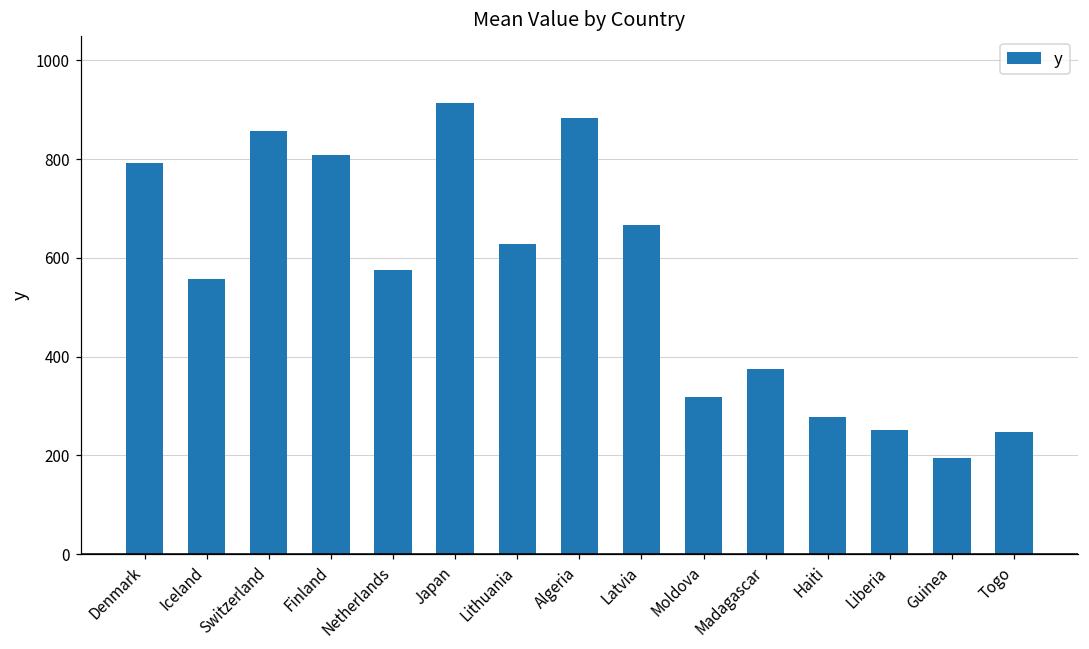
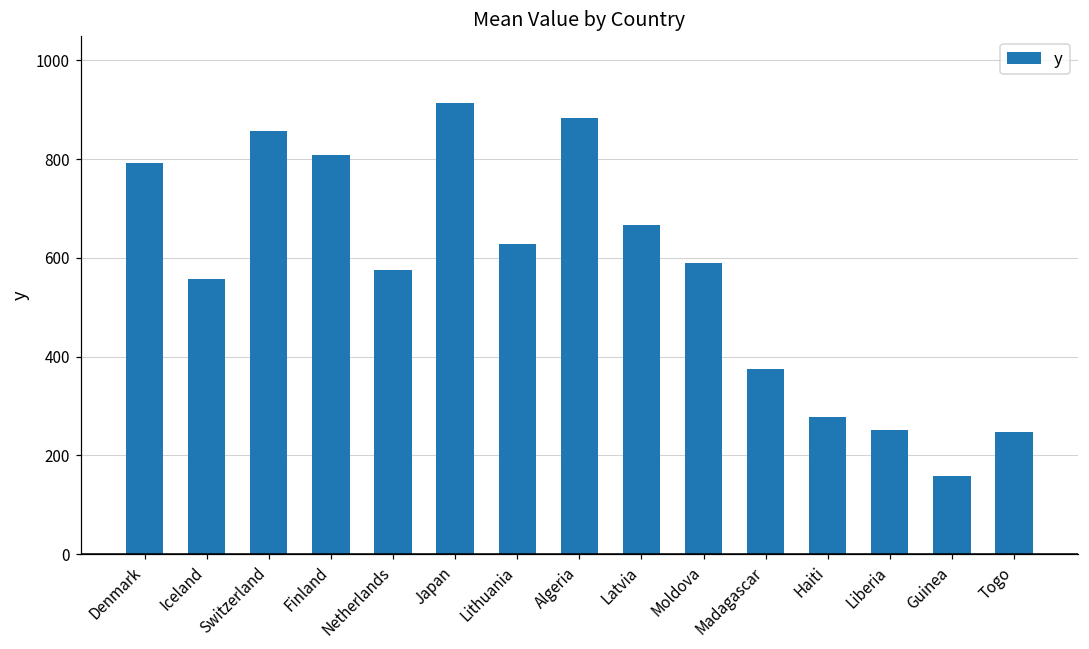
  {
    "Denmark": 790,
    "Iceland": 560,
    "Switzerland": 860,
    "Finland": 810,
    "Netherlands": 570,
    "Japan": 910,
    "Lithuania": 630,
    "Algeria": 880,
    "Latvia": 670,
-   "Moldova": 320,
+   "Moldova": 590,
    "Madagascar": 380,
    "Haiti": 280,
    "Liberia": 250,
-   "Guinea": 190,
+   "Guinea": 160,
    "Togo": 250
  }
